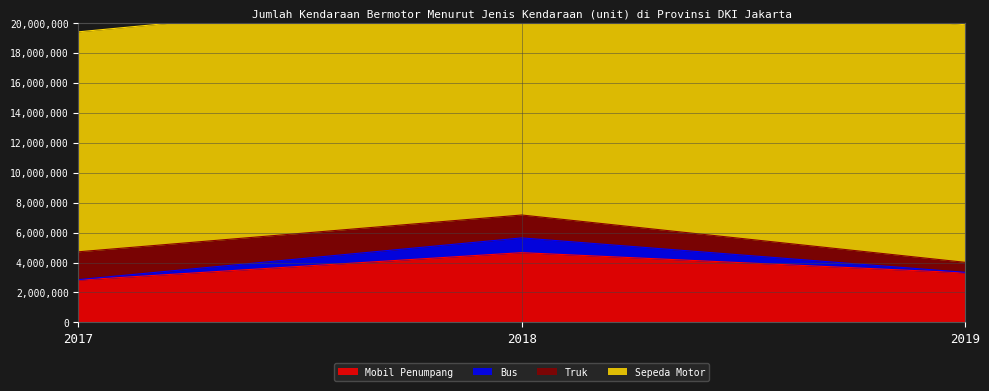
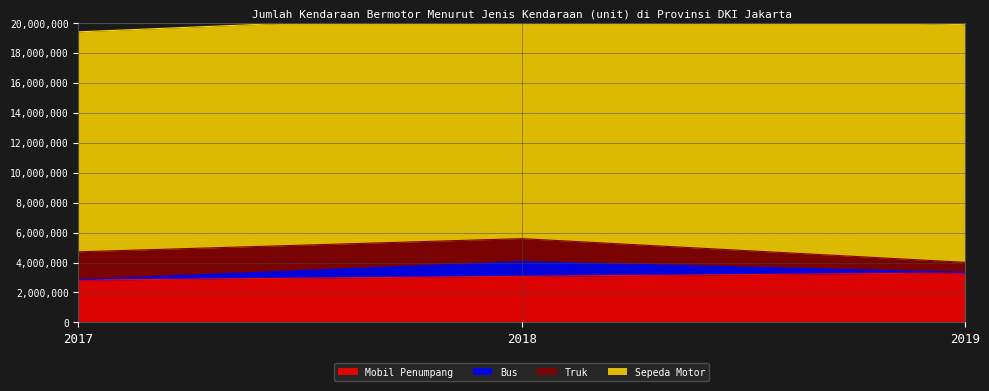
  {
    "Mobil Penumpang": {
-     "2018": "4,700,000"
+     "2018": "3,100,000"
    },
    "Bus": {
      "2018": "1,000,000"
    },
    "Truk": {
      "2017": "1,900,000",
      "2018": "1,500,000",
      "2019": "700,000"
    },
    "Sepeda Motor": {
      "2017": "14,700,000",
      "2019": "15,900,000"
    }
  }
